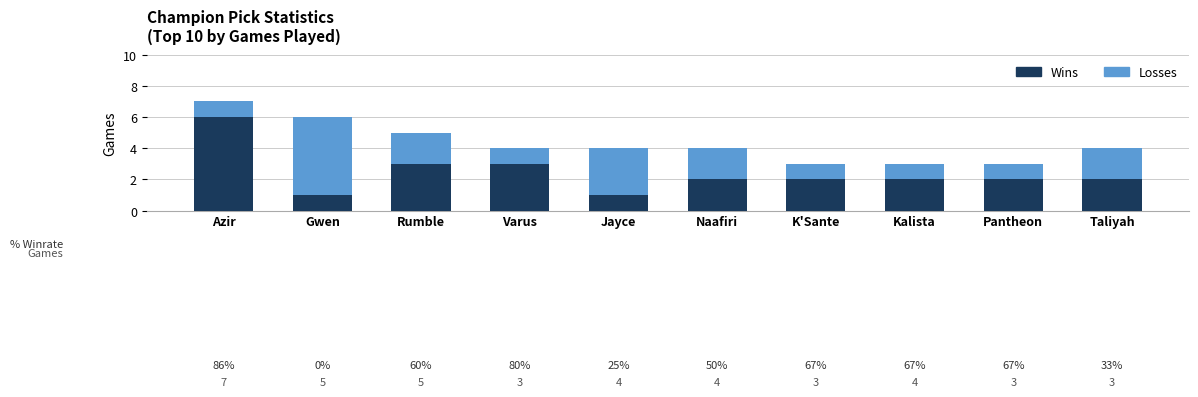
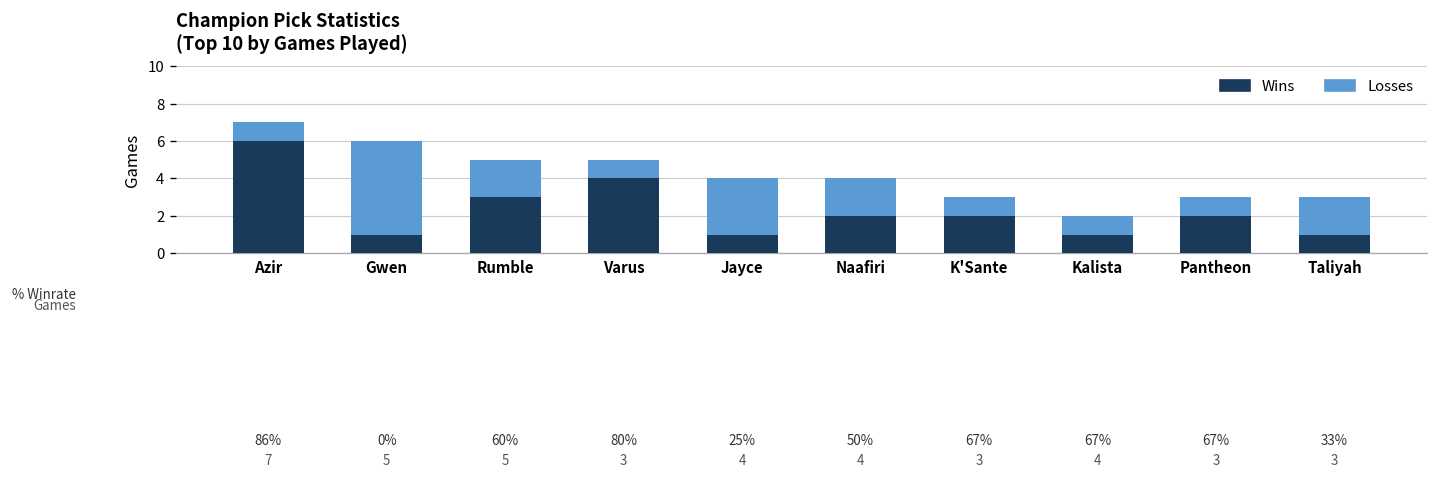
  {
    "Wins": {
      "Azir": 6,
      "Gwen": 1,
      "Rumble": 3,
-     "Varus": 3,
+     "Varus": 4,
      "Jayce": 1,
      "Naafiri": 2,
      "K'Sante": 2,
-     "Kalista": 2,
+     "Kalista": 1,
      "Pantheon": 2,
-     "Taliyah": 2
+     "Taliyah": 1
    }
  }
